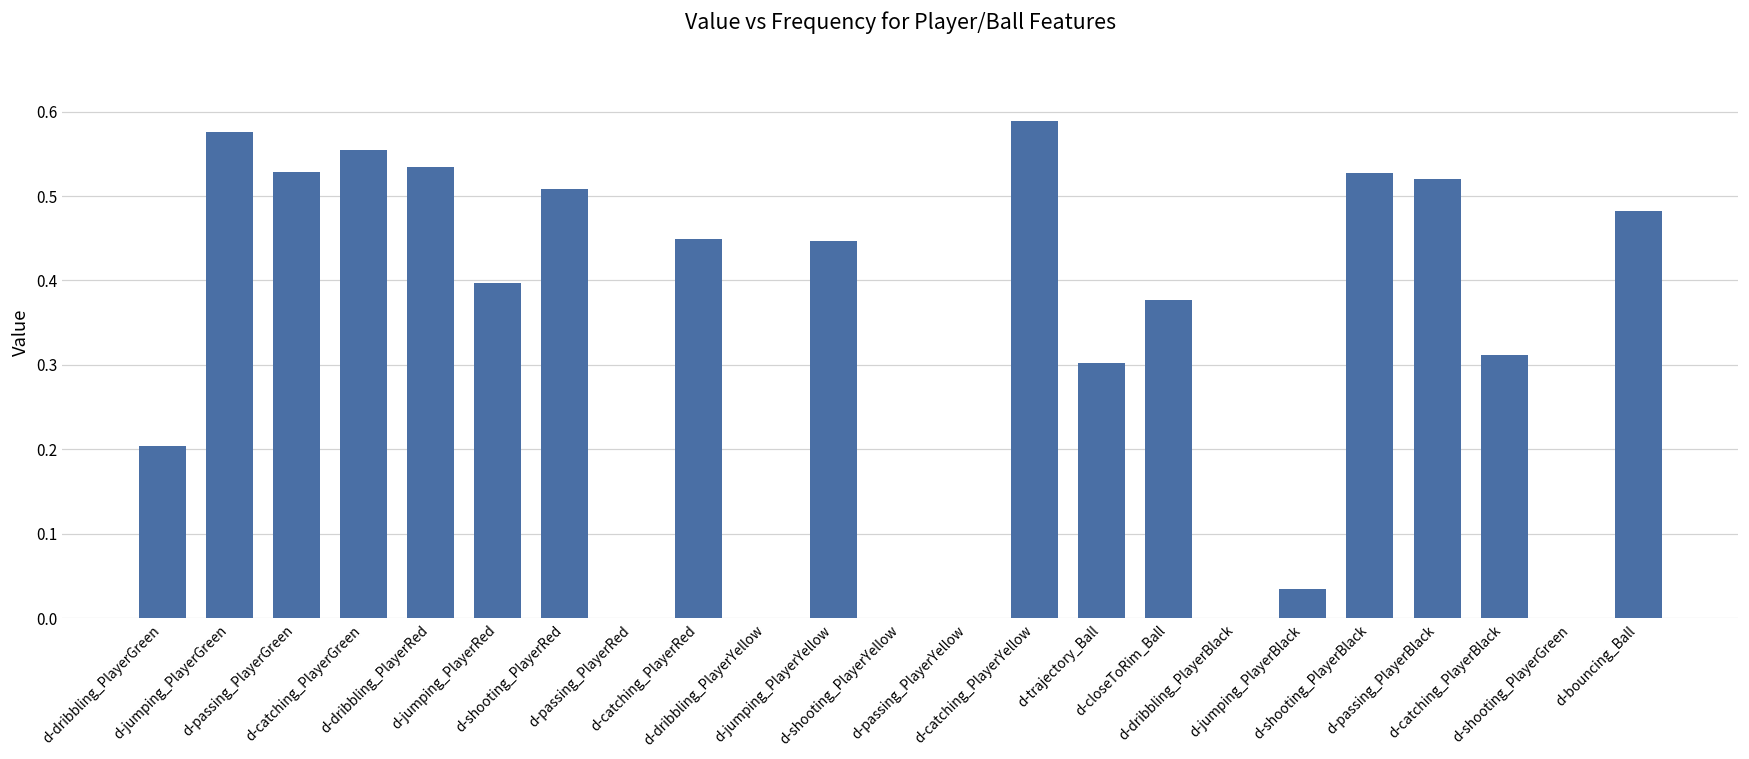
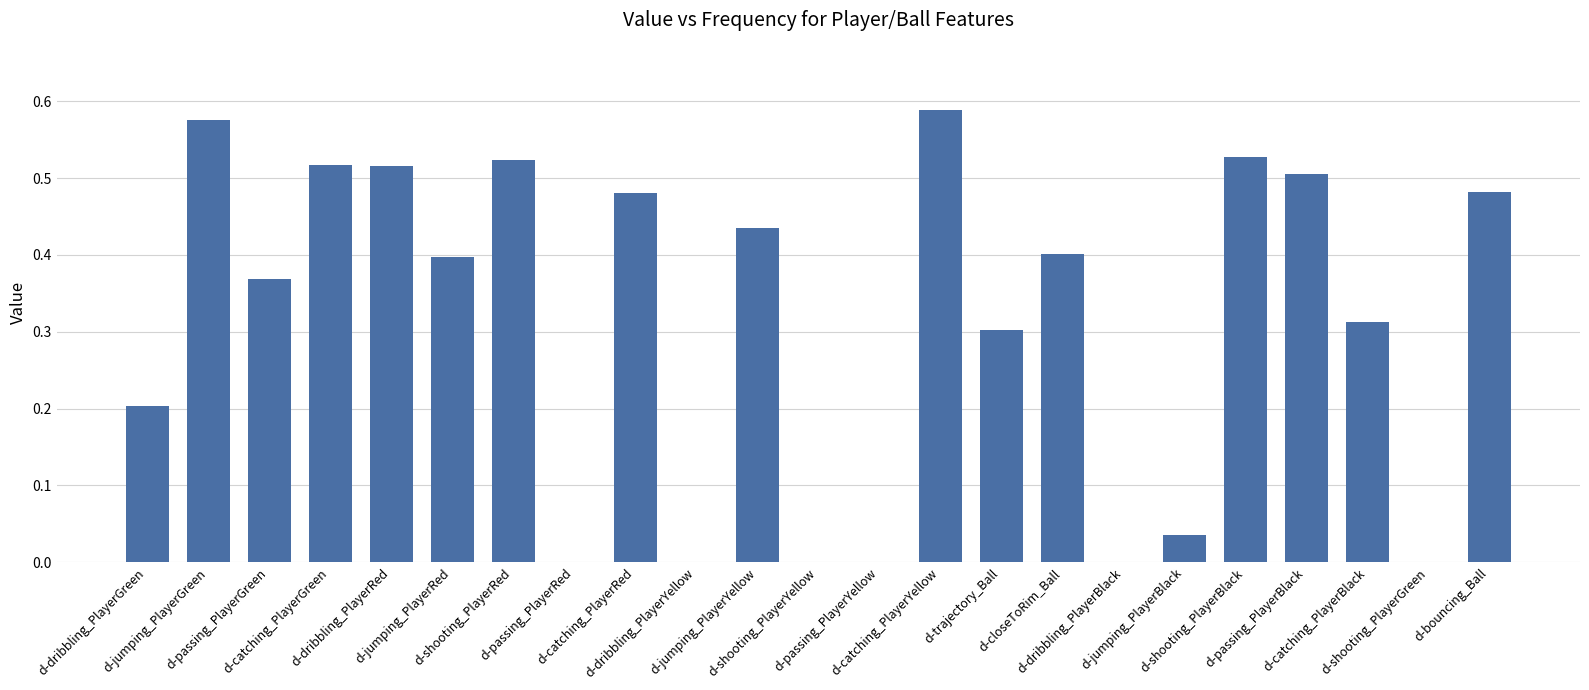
  {
    "d-dribbling_PlayerGreen": 0.20,
    "d-jumping_PlayerGreen": 0.58,
-   "d-passing_PlayerGreen": 0.53,
-   "d-catching_PlayerGreen": 0.55,
-   "d-dribbling_PlayerRed": 0.53,
+   "d-passing_PlayerGreen": 0.37,
+   "d-catching_PlayerGreen": 0.52,
+   "d-dribbling_PlayerRed": 0.52,
    "d-jumping_PlayerRed": 0.40,
-   "d-shooting_PlayerRed": 0.51,
+   "d-shooting_PlayerRed": 0.52,
    "d-passing_PlayerRed": 0.00,
-   "d-catching_PlayerRed": 0.45,
+   "d-catching_PlayerRed": 0.48,
    "d-dribbling_PlayerYellow": 0.00,
-   "d-jumping_PlayerYellow": 0.45,
+   "d-jumping_PlayerYellow": 0.44,
    "d-shooting_PlayerYellow": 0.00,
    "d-passing_PlayerYellow": 0.00,
    "d-catching_PlayerYellow": 0.59,
    "d-trajectory_Ball": 0.30,
-   "d-closeToRim_Ball": 0.38,
+   "d-closeToRim_Ball": 0.40,
    "d-dribbling_PlayerBlack": 0.00,
    "d-jumping_PlayerBlack": 0.04,
    "d-shooting_PlayerBlack": 0.53,
-   "d-passing_PlayerBlack": 0.52,
+   "d-passing_PlayerBlack": 0.51,
    "d-catching_PlayerBlack": 0.31,
    "d-shooting_PlayerGreen": 0.00,
    "d-bouncing_Ball": 0.48
  }
